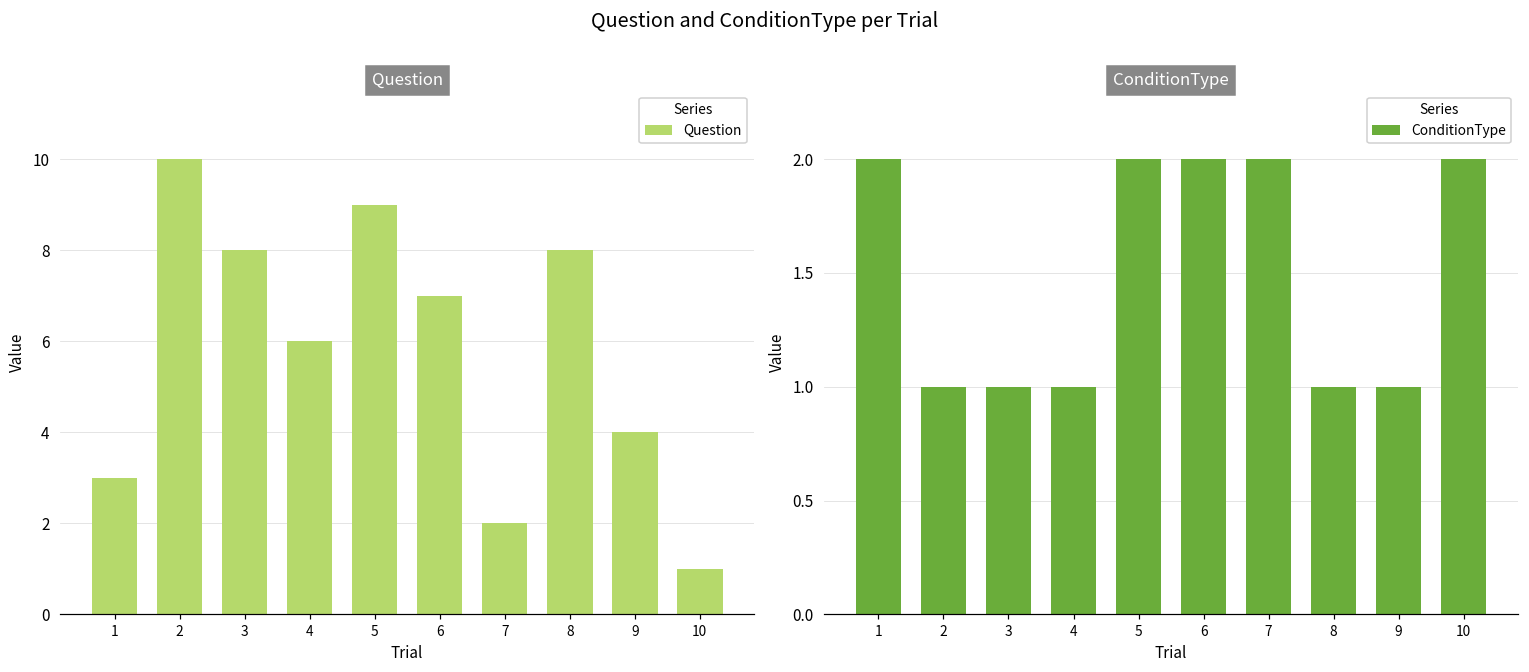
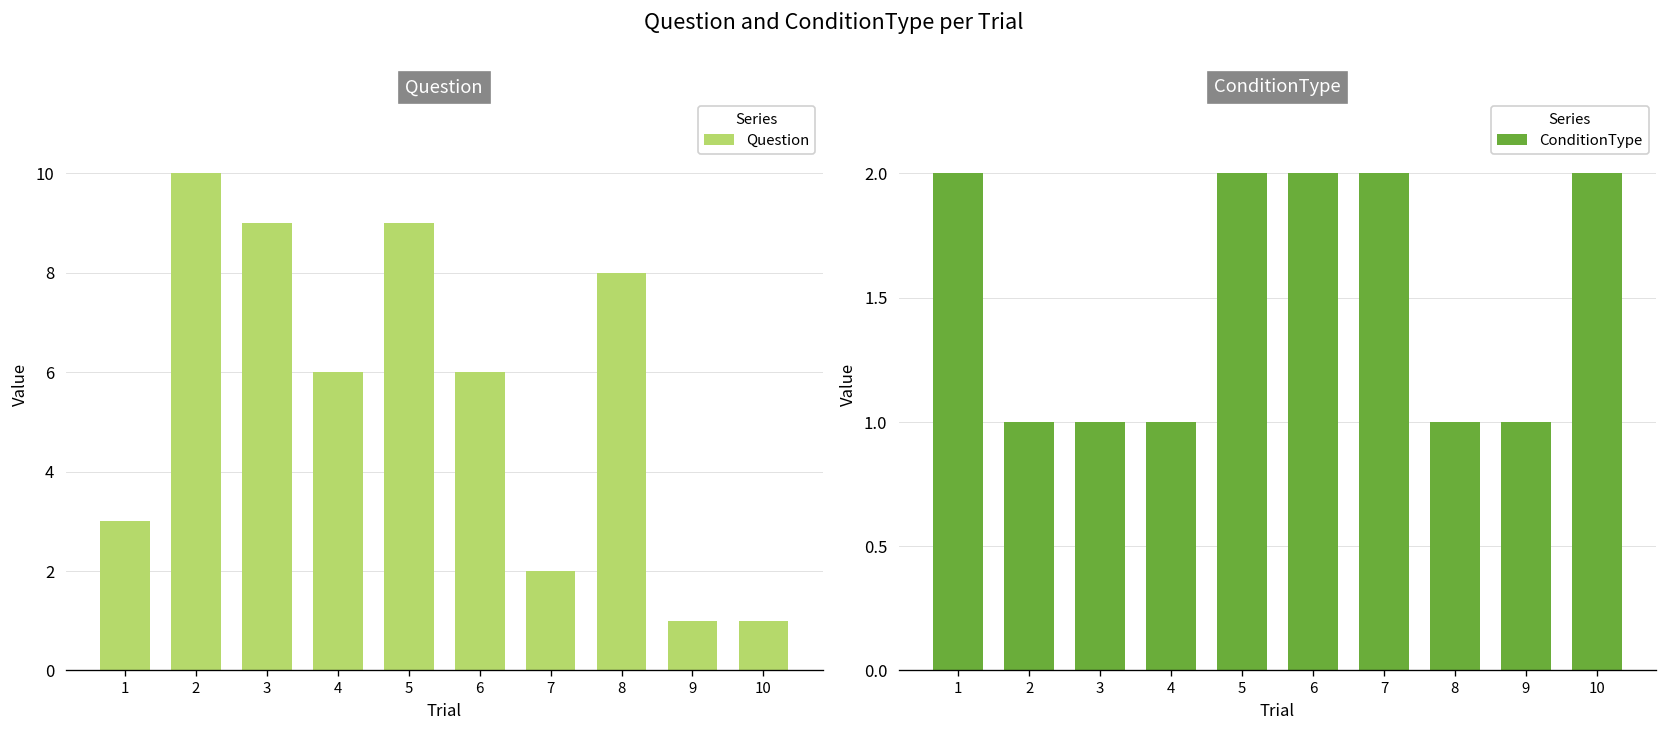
  {
    "Question": {
      "1": 3,
      "2": 10,
-     "3": 8,
+     "3": 9,
      "4": 6,
      "5": 9,
-     "6": 7,
+     "6": 6,
      "7": 2,
      "8": 8,
-     "9": 4,
+     "9": 1,
      "10": 1
    },
    "ConditionType": {
      "1": 2.00,
      "2": 1.00,
      "3": 1.00,
      "4": 1.00,
      "5": 2.00,
      "6": 2.00,
      "7": 2.00,
      "8": 1.00,
      "9": 1.00,
      "10": 2.00
    }
  }
